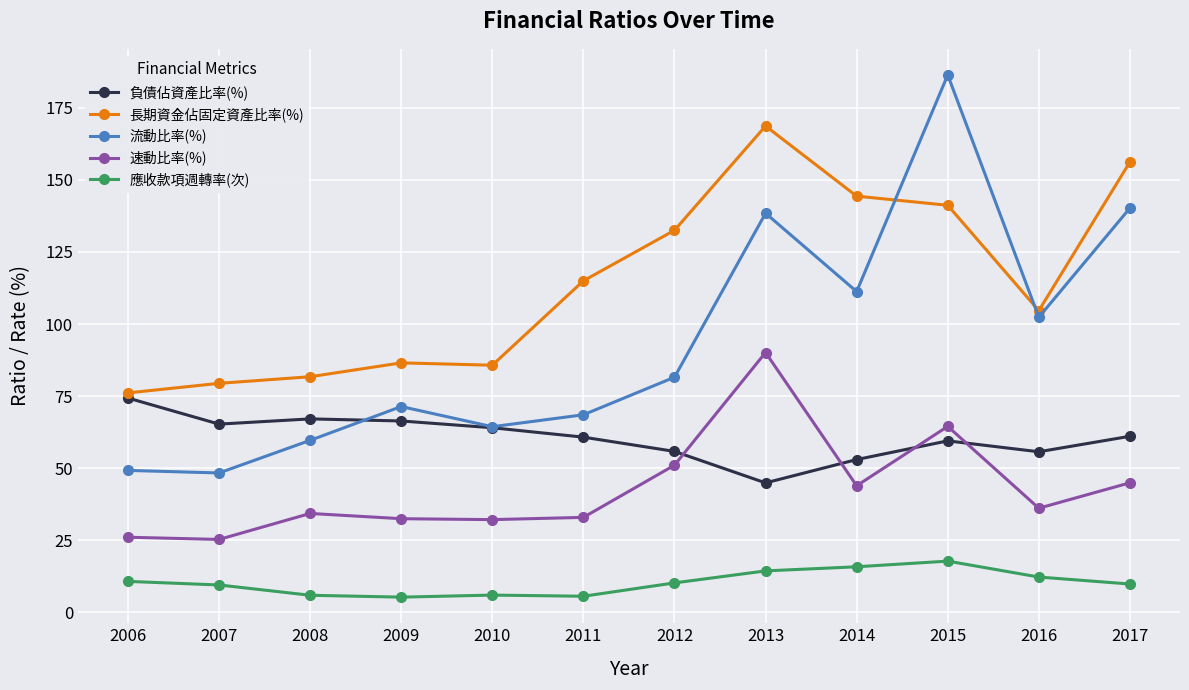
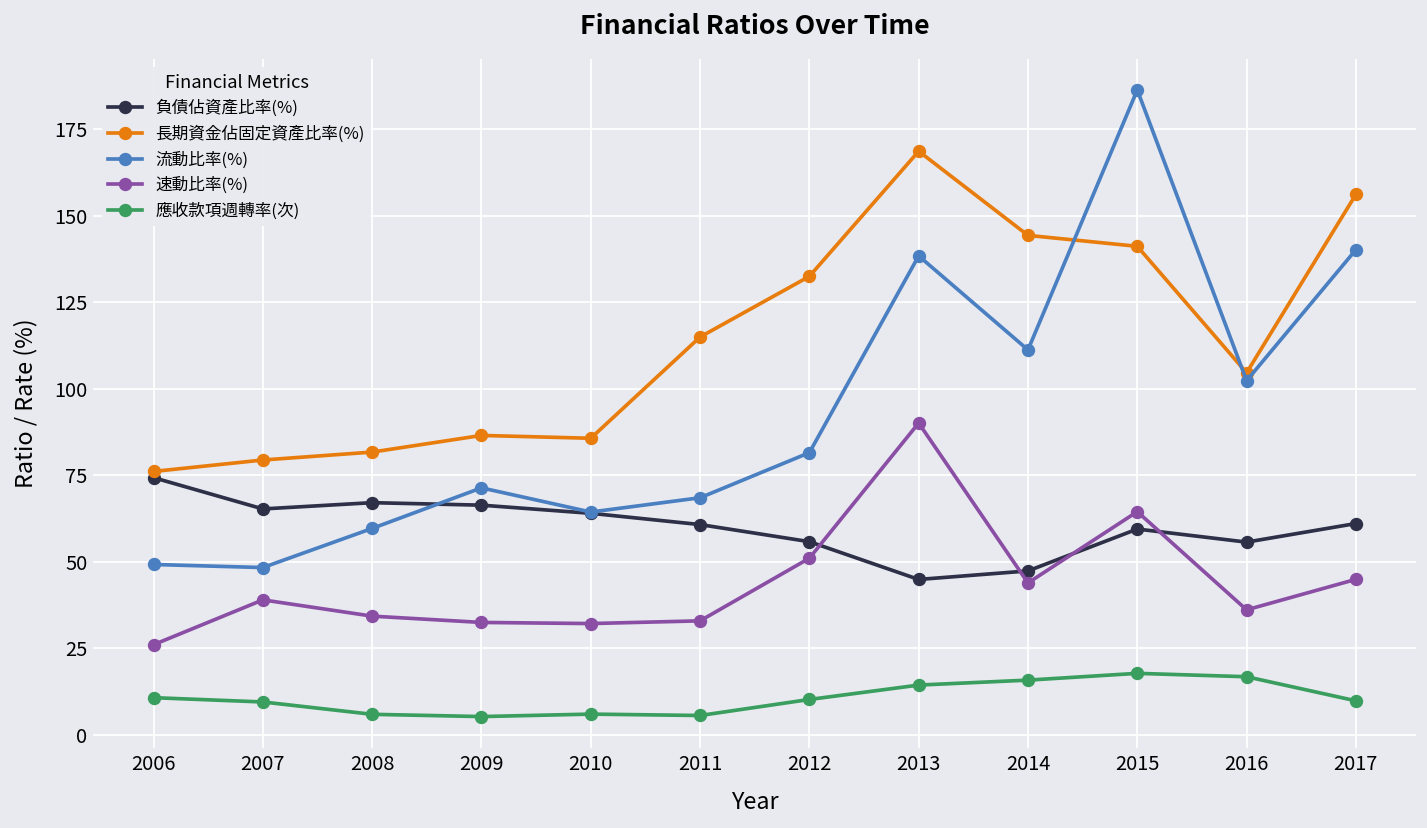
  {
    "負債佔資產比率(%)": {
      "2006": 74,
      "2007": 65,
      "2008": 67,
      "2009": 66,
      "2011": 61,
      "2012": 56,
      "2013": 45,
-     "2014": 53,
+     "2014": 47,
      "2015": 60,
      "2016": 56,
      "2017": 61
    },
    "長期資金佔固定資產比率(%)": {
      "2006": 76,
      "2007": 79,
      "2008": 82,
      "2009": 87,
      "2010": 86,
      "2011": 115,
      "2012": 133,
      "2013": 169,
      "2014": 144,
      "2015": 141,
      "2016": 105,
      "2017": 156
    },
    "流動比率(%)": {
      "2006": 49,
      "2007": 48,
      "2008": 60,
      "2009": 71,
      "2011": 69,
      "2012": 82,
      "2013": 138,
      "2014": 111,
      "2015": 186,
      "2016": 102,
      "2017": 140
    },
    "速動比率(%)": {
      "2006": 26,
-     "2007": 25,
+     "2007": 39,
      "2008": 34,
      "2009": 33,
      "2010": 32,
      "2011": 33,
      "2012": 51,
      "2013": 90,
      "2014": 44,
      "2015": 65,
      "2016": 36,
      "2017": 45
    },
    "應收款項週轉率(次)": {
      "2006": 11,
      "2007": 10,
      "2008": 6,
      "2009": 5,
      "2010": 6,
      "2011": 6,
      "2012": 10,
      "2013": 14,
      "2014": 16,
      "2015": 18,
-     "2016": 12,
+     "2016": 17,
      "2017": 10
    }
  }
